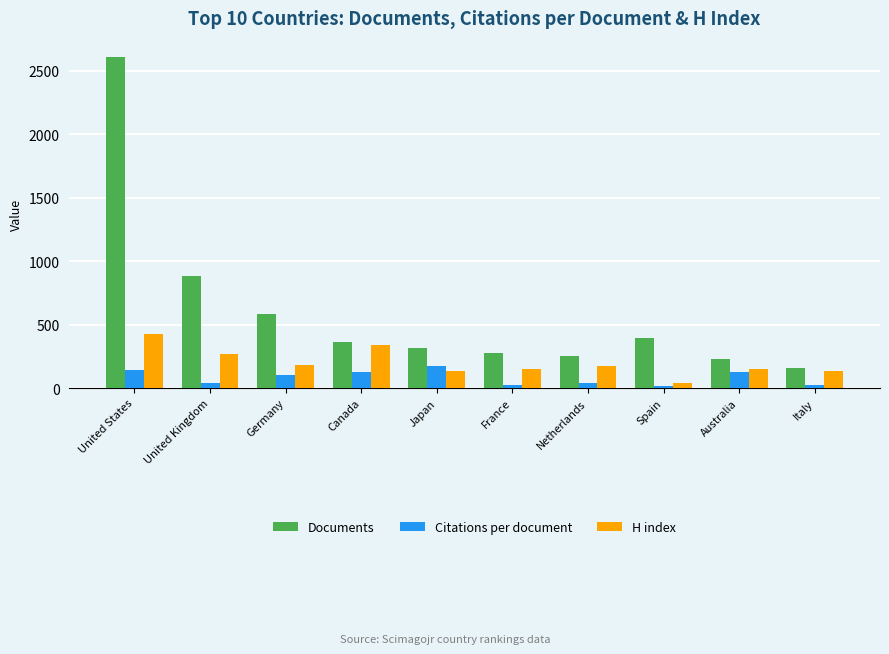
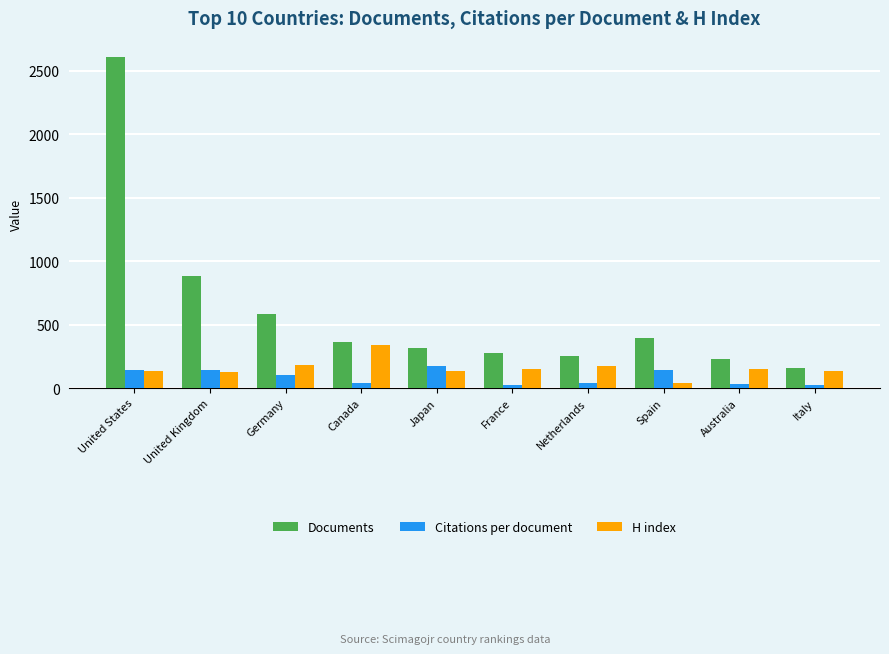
  {
    "Documents": {
      "United States": 2610,
      "United Kingdom": 880,
      "Germany": 590,
      "Canada": 370,
      "Japan": 320,
      "France": 280,
      "Netherlands": 250,
      "Spain": 400,
      "Australia": 230,
      "Italy": 160
    },
    "Citations per document": {
      "United States": 140,
-     "United Kingdom": 40,
+     "United Kingdom": 140,
      "Germany": 100,
-     "Canada": 120,
+     "Canada": 40,
      "Japan": 180,
      "France": 20,
      "Netherlands": 40,
-     "Spain": 20,
-     "Australia": 130,
+     "Spain": 150,
+     "Australia": 30,
      "Italy": 20
    },
    "H index": {
-     "United States": 430,
-     "United Kingdom": 270,
+     "United States": 140,
+     "United Kingdom": 130,
      "Germany": 180,
      "Canada": 340,
      "Japan": 130,
      "France": 150,
      "Netherlands": 170,
      "Spain": 40,
      "Australia": 150,
      "Italy": 140
    }
  }
